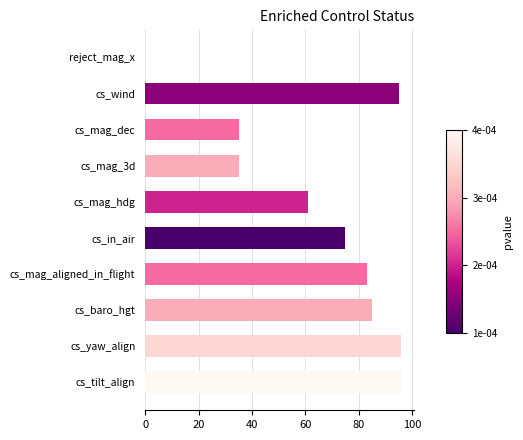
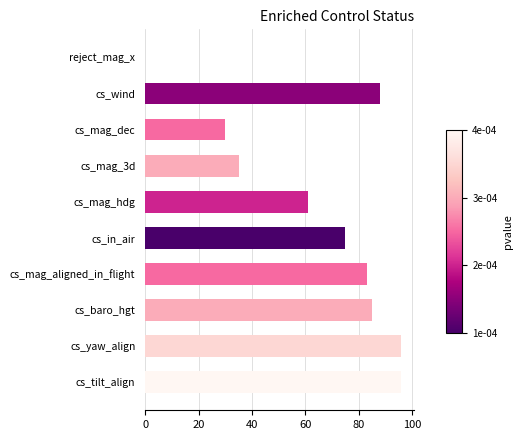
  {
    "reject_mag_x": 0,
-   "cs_wind": 95,
-   "cs_mag_dec": 35,
+   "cs_wind": 88,
+   "cs_mag_dec": 30,
    "cs_mag_3d": 35,
    "cs_mag_hdg": 61,
    "cs_in_air": 75,
    "cs_mag_aligned_in_flight": 83,
    "cs_baro_hgt": 85,
    "cs_yaw_align": 96,
    "cs_tilt_align": 96
  }
